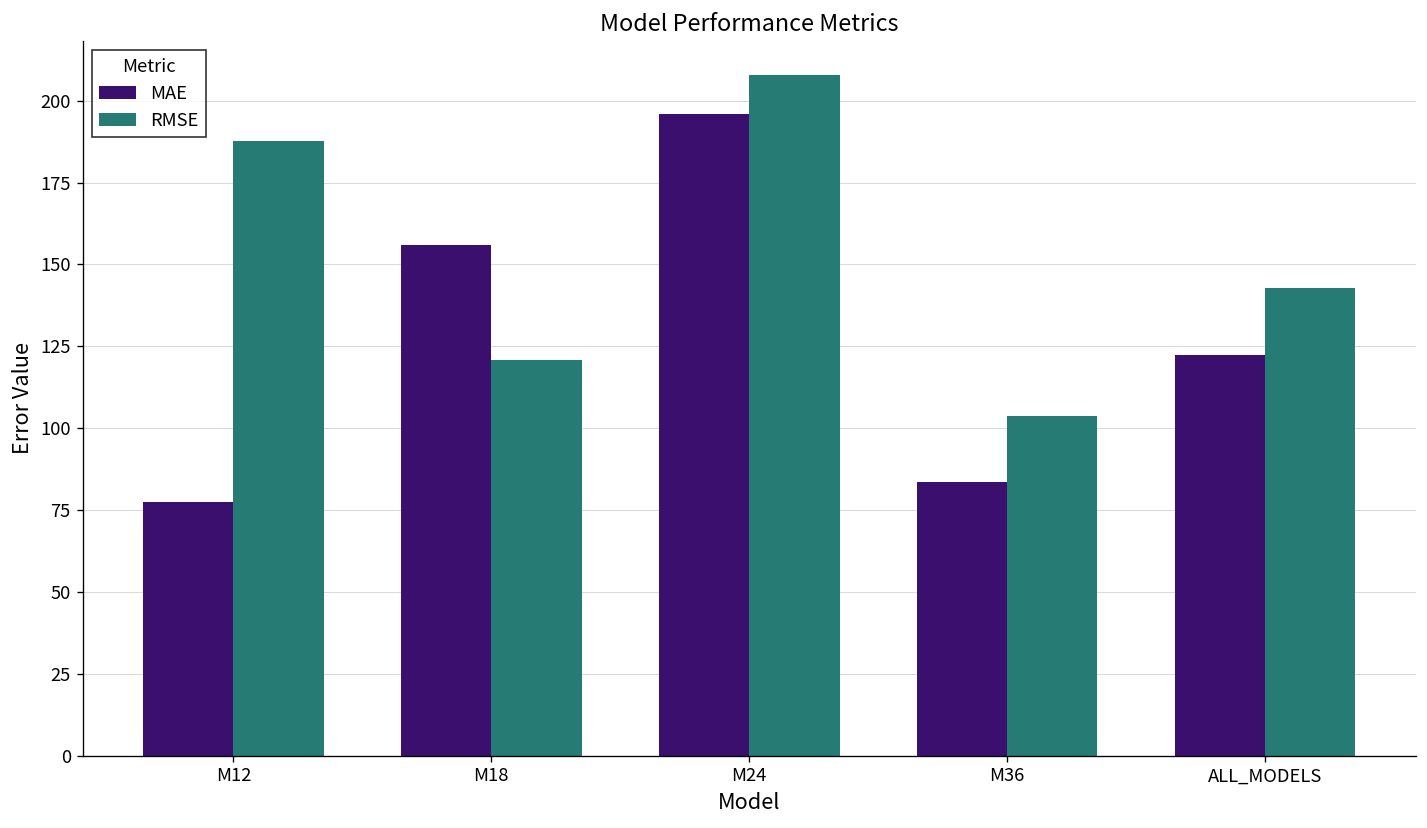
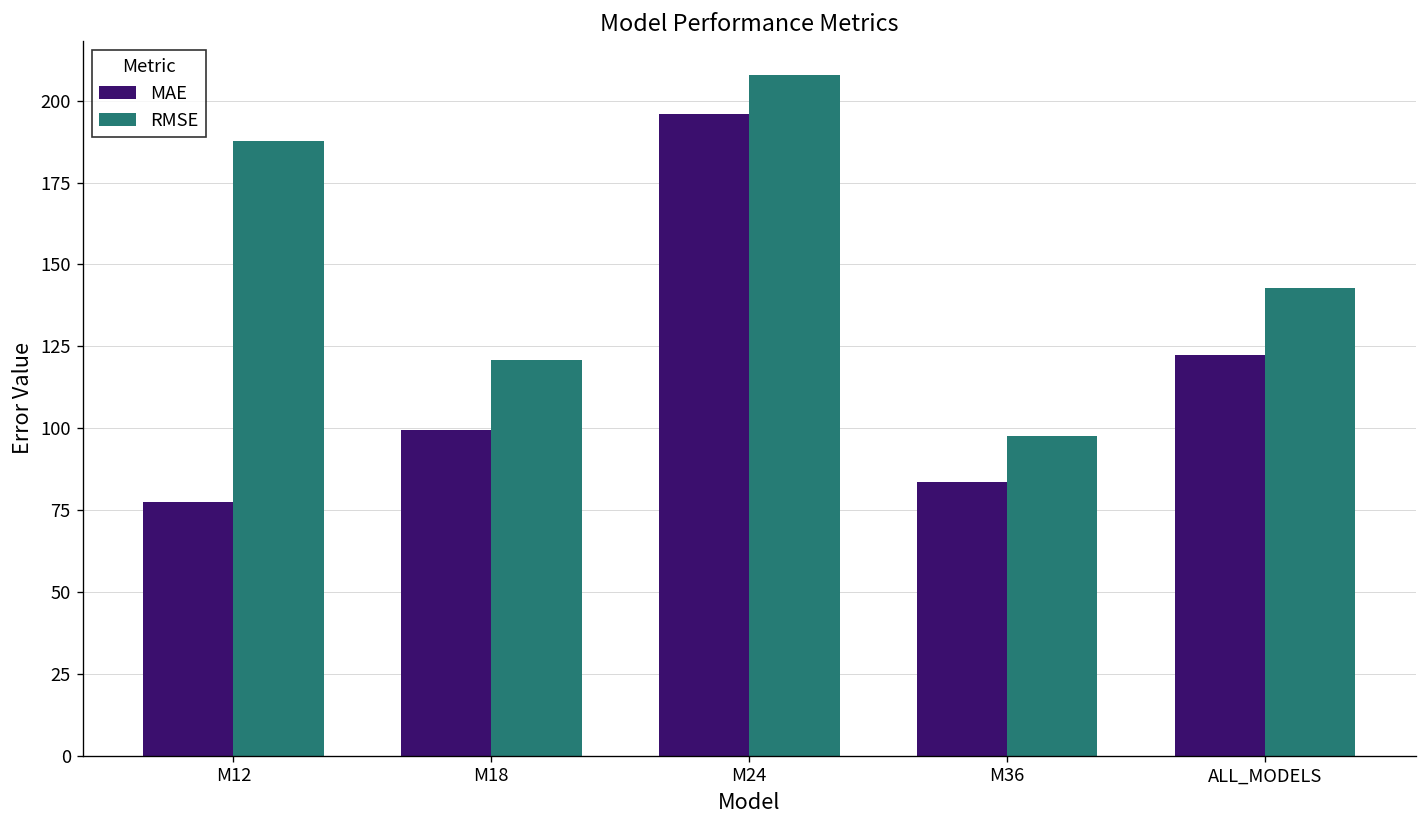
  {
    "MAE": {
      "M12": 78,
-     "M18": 156,
+     "M18": 99,
      "M24": 196,
      "M36": 84,
      "ALL_MODELS": 122
    },
    "RMSE": {
      "M12": 188,
      "M18": 121,
      "M24": 208,
-     "M36": 104,
+     "M36": 98,
      "ALL_MODELS": 143
    }
  }
